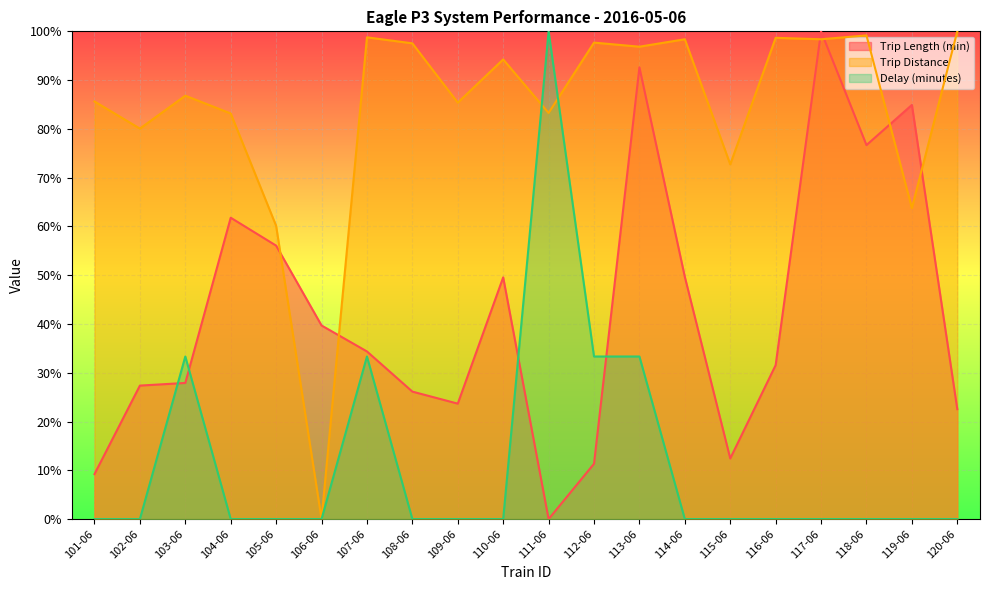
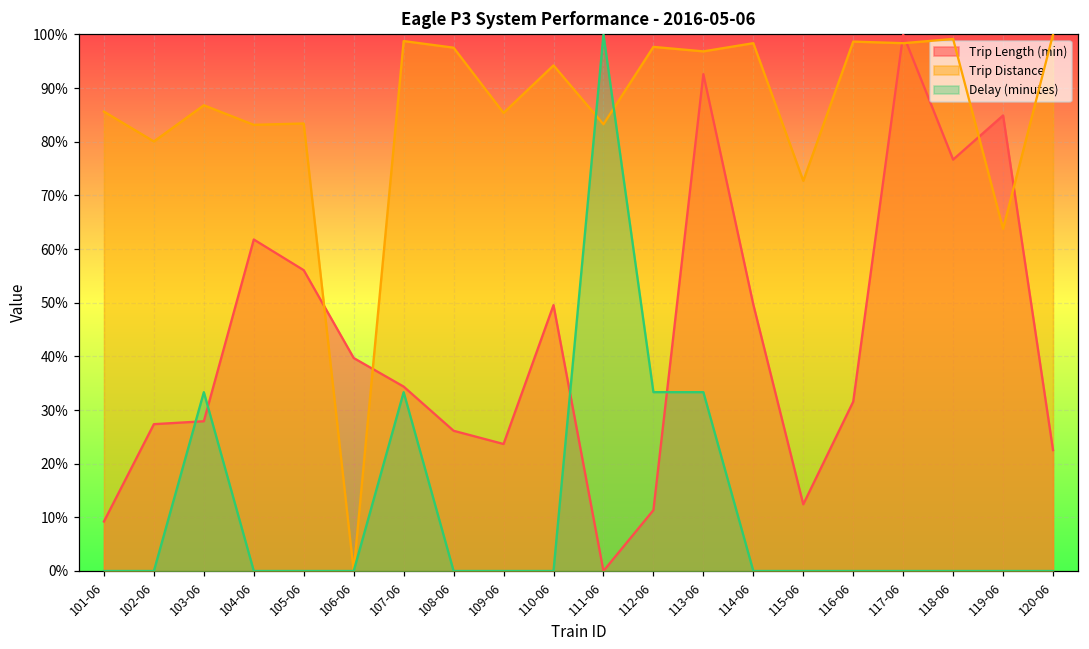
  {
    "Trip Length (min)": {
      "101-06": "9%",
      "102-06": "27%",
      "103-06": "28%",
      "104-06": "62%",
      "105-06": "56%",
      "106-06": "40%",
      "107-06": "34%",
      "108-06": "26%",
      "109-06": "24%",
      "110-06": "50%",
      "111-06": "0%",
      "112-06": "11%",
      "113-06": "93%",
      "114-06": "50%",
      "115-06": "12%",
      "116-06": "32%",
      "117-06": "100%",
      "118-06": "77%",
      "119-06": "85%",
      "120-06": "23%"
    },
    "Trip Distance": {
      "101-06": "86%",
      "102-06": "80%",
      "103-06": "87%",
      "104-06": "83%",
-     "105-06": "60%",
+     "105-06": "83%",
      "107-06": "99%",
      "108-06": "98%",
      "109-06": "85%",
      "110-06": "94%",
      "111-06": "83%",
      "112-06": "98%",
      "113-06": "97%",
      "114-06": "98%",
      "115-06": "73%",
      "116-06": "99%",
      "117-06": "98%",
      "118-06": "99%",
      "119-06": "64%",
      "120-06": "100%"
    },
    "Delay (minutes)": {
      "101-06": "0%",
      "102-06": "0%",
      "103-06": "33%",
      "104-06": "0%",
      "105-06": "0%",
      "107-06": "33%",
      "108-06": "0%",
      "109-06": "0%",
      "110-06": "0%",
      "111-06": "100%",
      "112-06": "33%",
      "113-06": "33%",
      "114-06": "0%",
      "115-06": "0%",
      "116-06": "0%",
      "117-06": "0%",
      "118-06": "0%",
      "119-06": "0%",
      "120-06": "0%"
    }
  }
